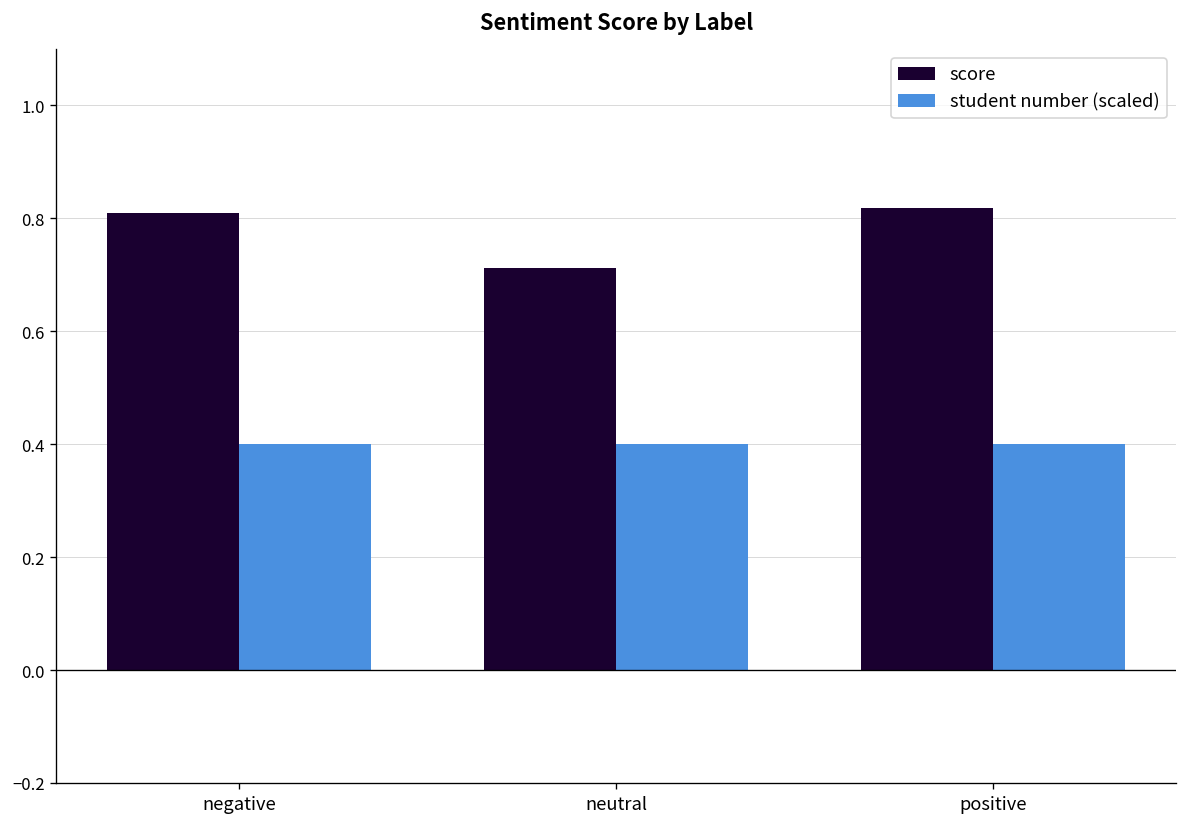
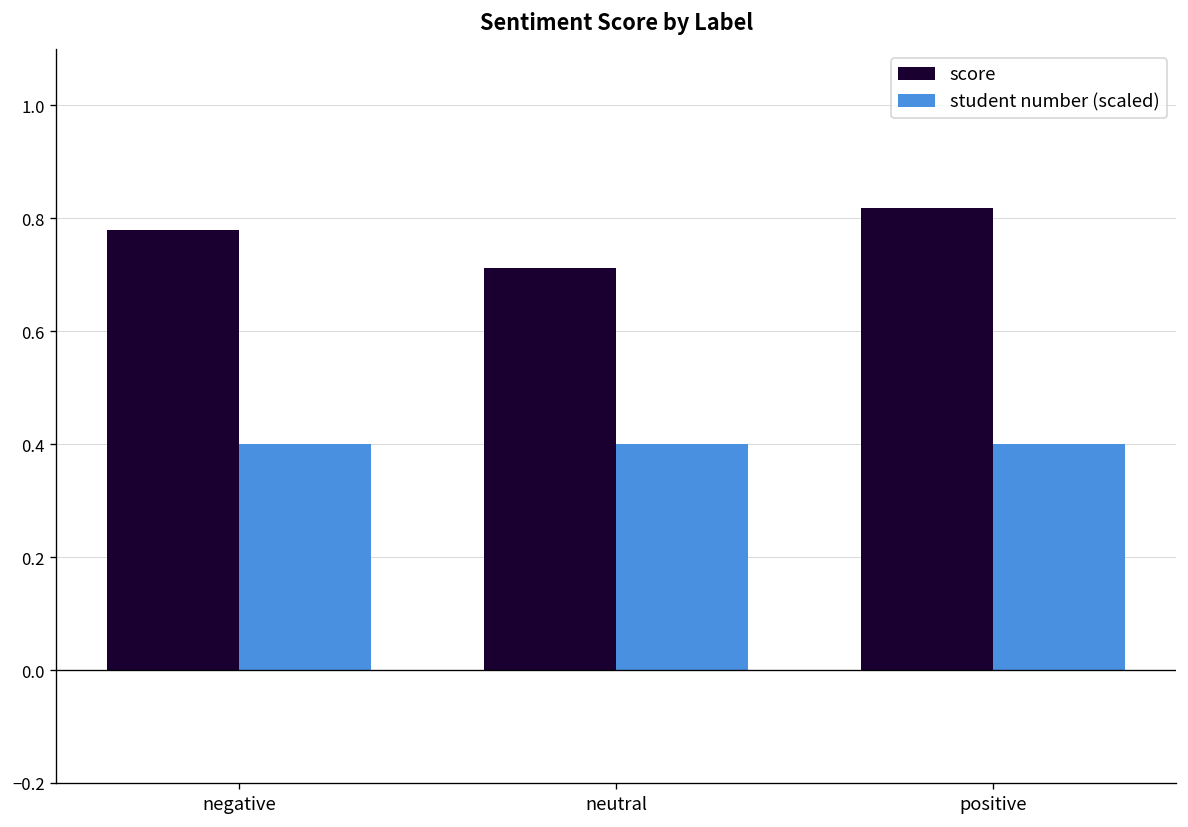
  {
    "score": {
-     "negative": 0.81,
+     "negative": 0.78,
      "neutral": 0.71,
      "positive": 0.82
    },
    "student number (scaled)": {
      "negative": 0.40,
      "neutral": 0.40,
      "positive": 0.40
    }
  }
